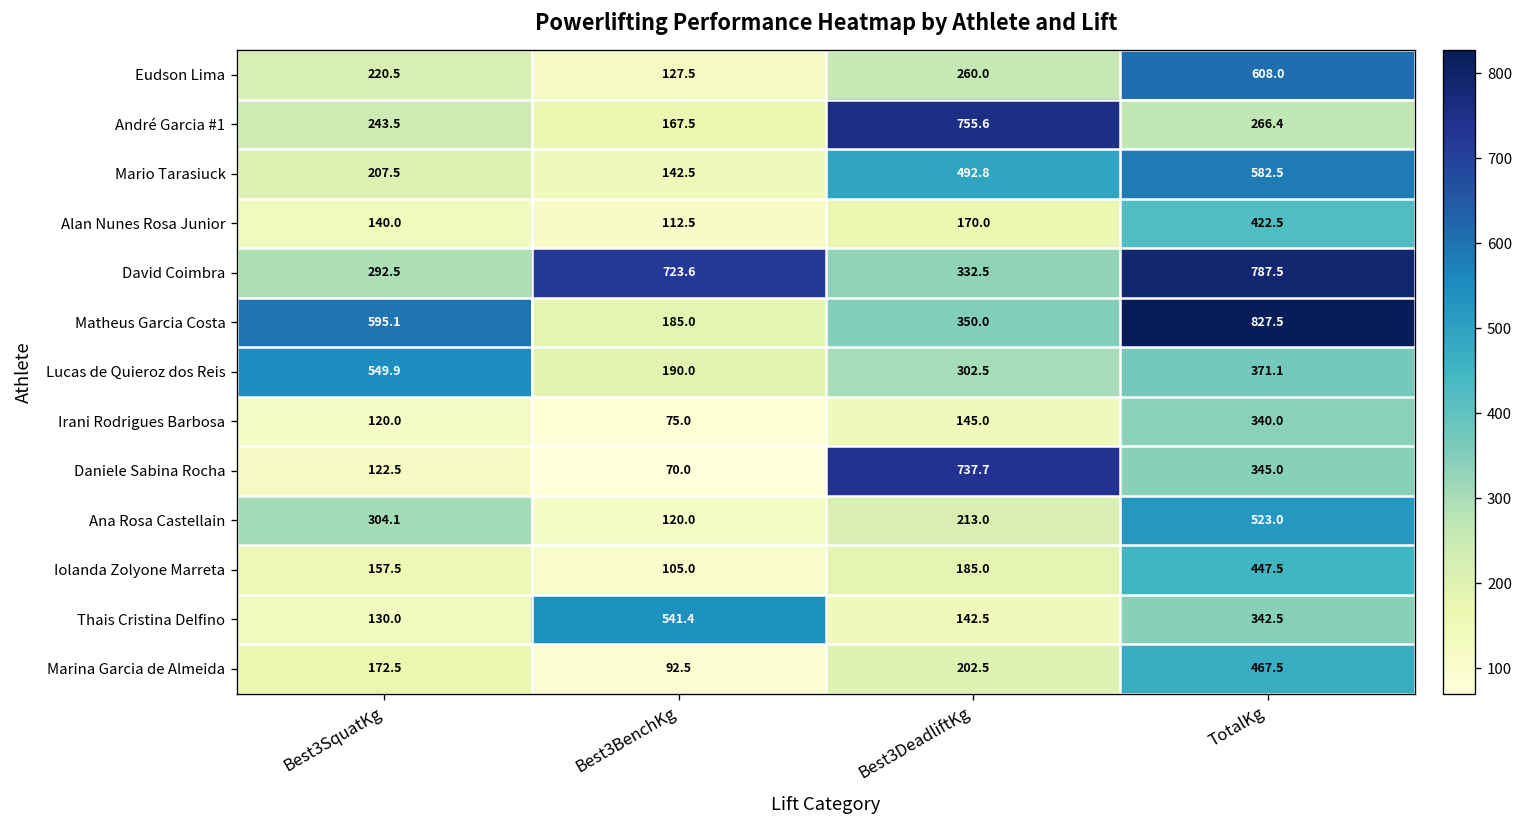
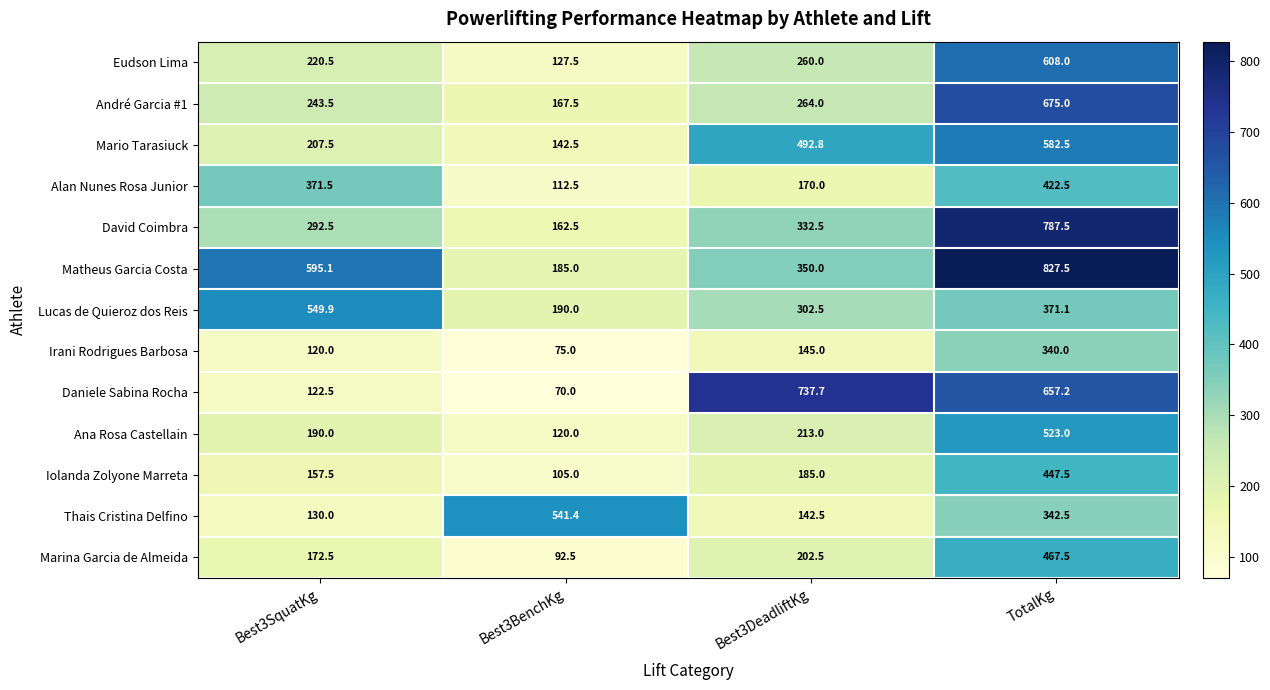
  {
    "Eudson Lima": {
      "Best3SquatKg": 220.5,
      "Best3BenchKg": 127.5,
      "Best3DeadliftKg": 260.0,
      "TotalKg": 608.0
    },
    "André Garcia #1": {
      "Best3SquatKg": 243.5,
      "Best3BenchKg": 167.5,
-     "Best3DeadliftKg": 755.6,
-     "TotalKg": 266.4
+     "Best3DeadliftKg": 264.0,
+     "TotalKg": 675.0
    },
    "Mario Tarasiuck": {
      "Best3SquatKg": 207.5,
      "Best3BenchKg": 142.5,
      "Best3DeadliftKg": 492.8,
      "TotalKg": 582.5
    },
    "Alan Nunes Rosa Junior": {
-     "Best3SquatKg": 140.0,
+     "Best3SquatKg": 371.5,
      "Best3BenchKg": 112.5,
      "Best3DeadliftKg": 170.0,
      "TotalKg": 422.5
    },
    "David Coimbra": {
      "Best3SquatKg": 292.5,
-     "Best3BenchKg": 723.6,
+     "Best3BenchKg": 162.5,
      "Best3DeadliftKg": 332.5,
      "TotalKg": 787.5
    },
    "Matheus Garcia Costa": {
      "Best3SquatKg": 595.1,
      "Best3BenchKg": 185.0,
      "Best3DeadliftKg": 350.0,
      "TotalKg": 827.5
    },
    "Lucas de Quieroz dos Reis": {
      "Best3SquatKg": 549.9,
      "Best3BenchKg": 190.0,
      "Best3DeadliftKg": 302.5,
      "TotalKg": 371.1
    },
    "Irani Rodrigues Barbosa": {
      "Best3SquatKg": 120.0,
      "Best3BenchKg": 75.0,
      "Best3DeadliftKg": 145.0,
      "TotalKg": 340.0
    },
    "Daniele Sabina Rocha": {
      "Best3SquatKg": 122.5,
      "Best3BenchKg": 70.0,
      "Best3DeadliftKg": 737.7,
-     "TotalKg": 345.0
+     "TotalKg": 657.2
    },
    "Ana Rosa Castellain": {
-     "Best3SquatKg": 304.1,
+     "Best3SquatKg": 190.0,
      "Best3BenchKg": 120.0,
      "Best3DeadliftKg": 213.0,
      "TotalKg": 523.0
    },
    "Iolanda Zolyone Marreta": {
      "Best3SquatKg": 157.5,
      "Best3BenchKg": 105.0,
      "Best3DeadliftKg": 185.0,
      "TotalKg": 447.5
    },
    "Thais Cristina Delfino": {
      "Best3SquatKg": 130.0,
      "Best3BenchKg": 541.4,
      "Best3DeadliftKg": 142.5,
      "TotalKg": 342.5
    },
    "Marina Garcia de Almeida": {
      "Best3SquatKg": 172.5,
      "Best3BenchKg": 92.5,
      "Best3DeadliftKg": 202.5,
      "TotalKg": 467.5
    }
  }
